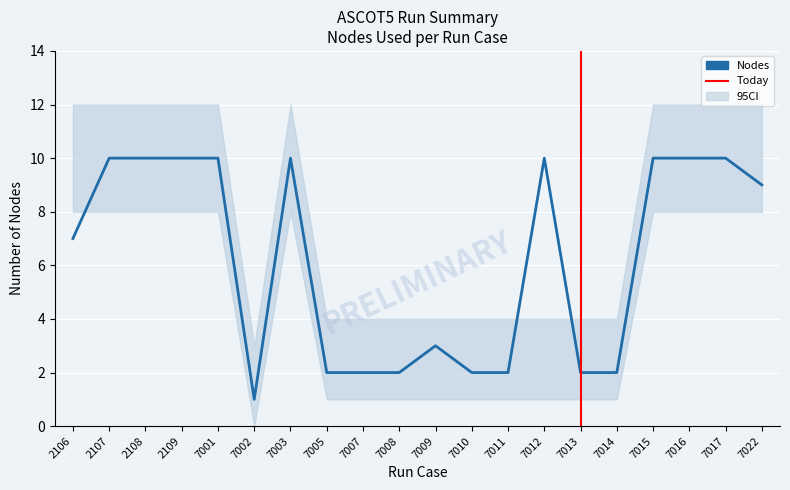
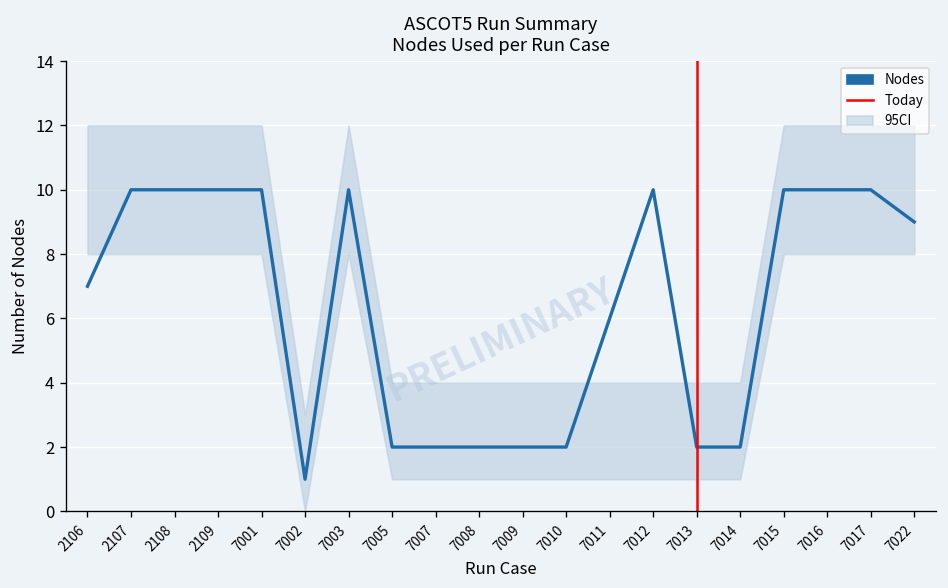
  {
    "Nodes": {
      "2106": 7,
      "2107": 10,
      "2108": 10,
      "2109": 10,
      "7001": 10,
      "7002": 1,
      "7003": 10,
      "7005": 2,
      "7007": 2,
      "7008": 2,
-     "7009": 3,
+     "7009": 2,
      "7010": 2,
-     "7011": 2,
+     "7011": 6,
      "7012": 10,
      "7013": 2,
      "7014": 2,
      "7015": 10,
      "7016": 10,
      "7017": 10,
      "7022": 9
    }
  }
